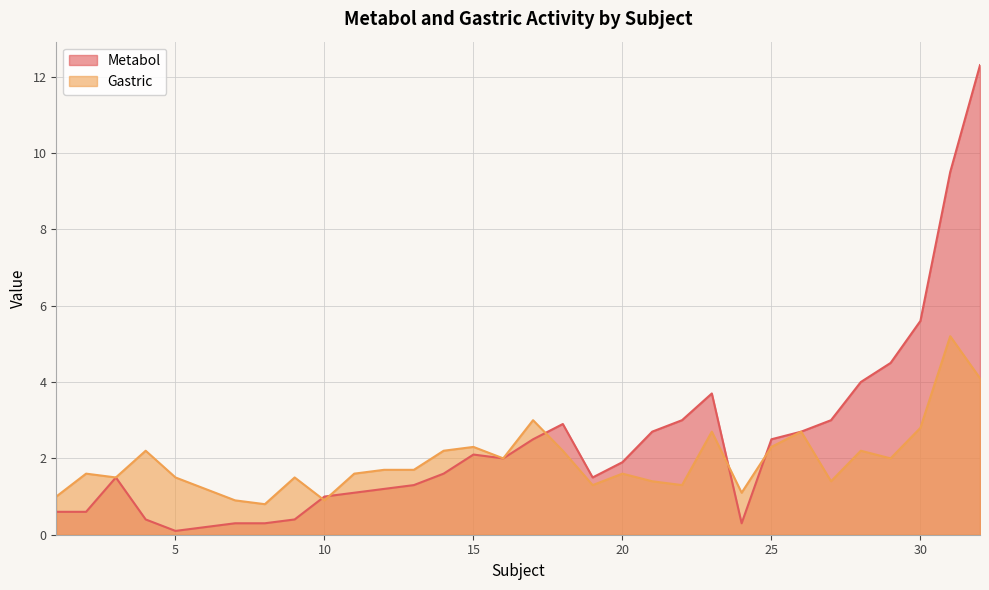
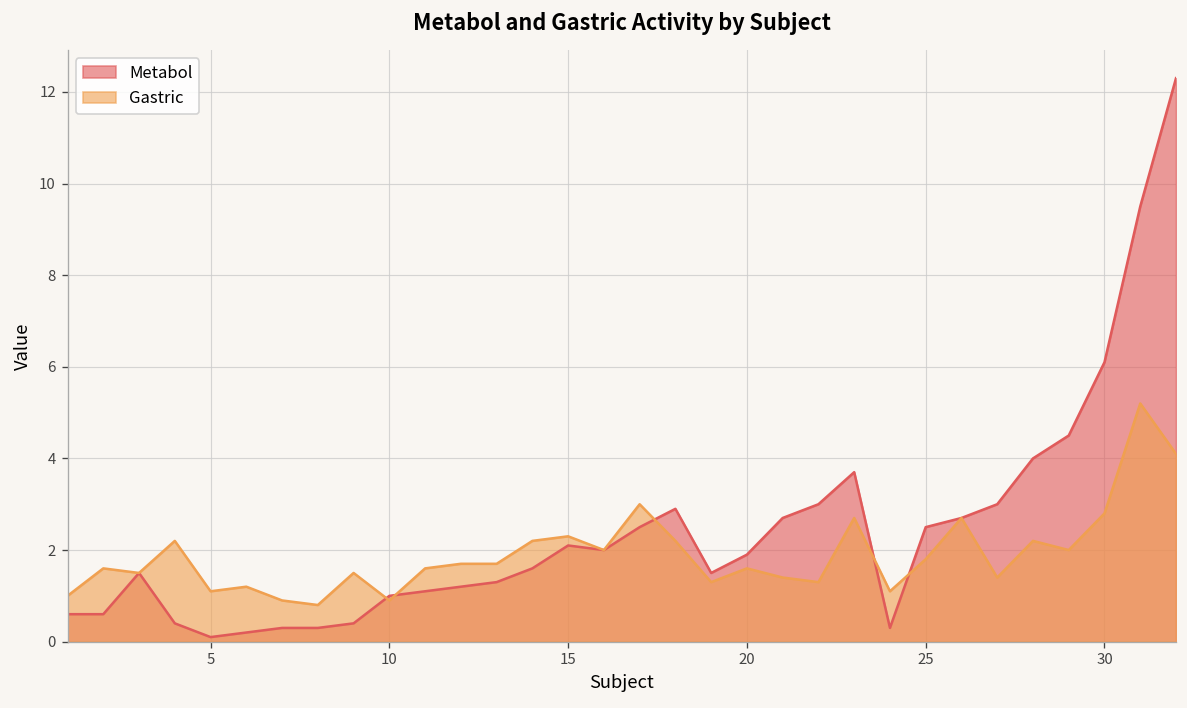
  {
    "Metabol": {
      "5": 0.1,
      "10": 1.0,
      "15": 2.1,
      "20": 1.9,
      "25": 2.5,
-     "30": 5.6
+     "30": 6.1
    },
    "Gastric": {
-     "5": 1.5,
+     "5": 1.1,
      "10": 0.9,
      "15": 2.3,
      "20": 1.6,
-     "25": 2.3,
+     "25": 1.8,
      "30": 2.8
    }
  }
